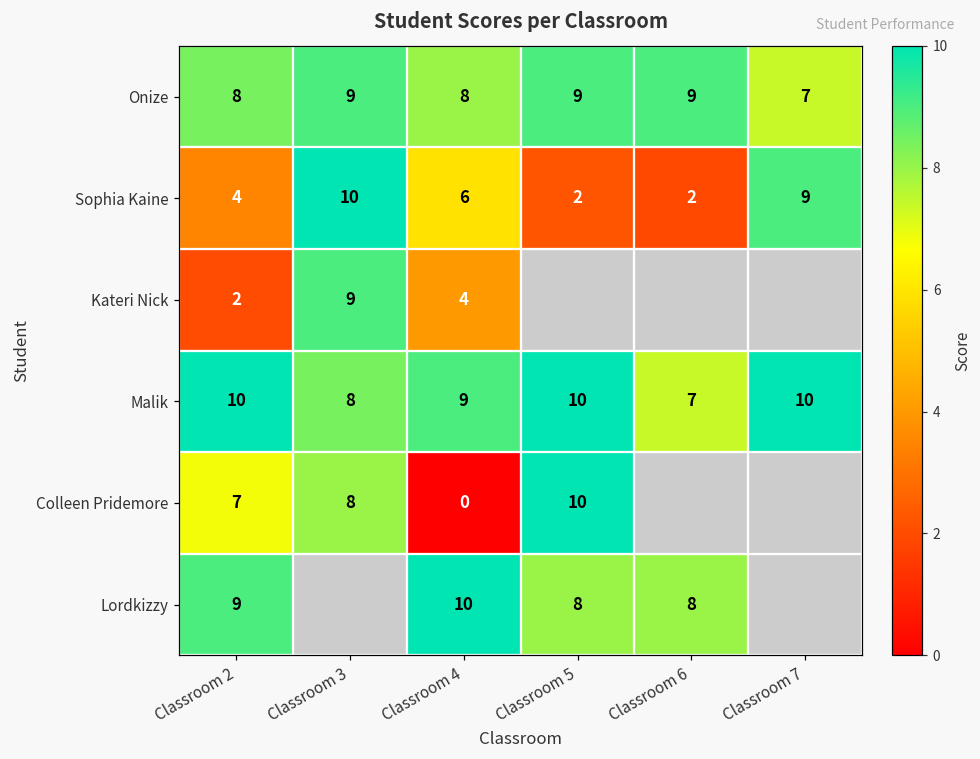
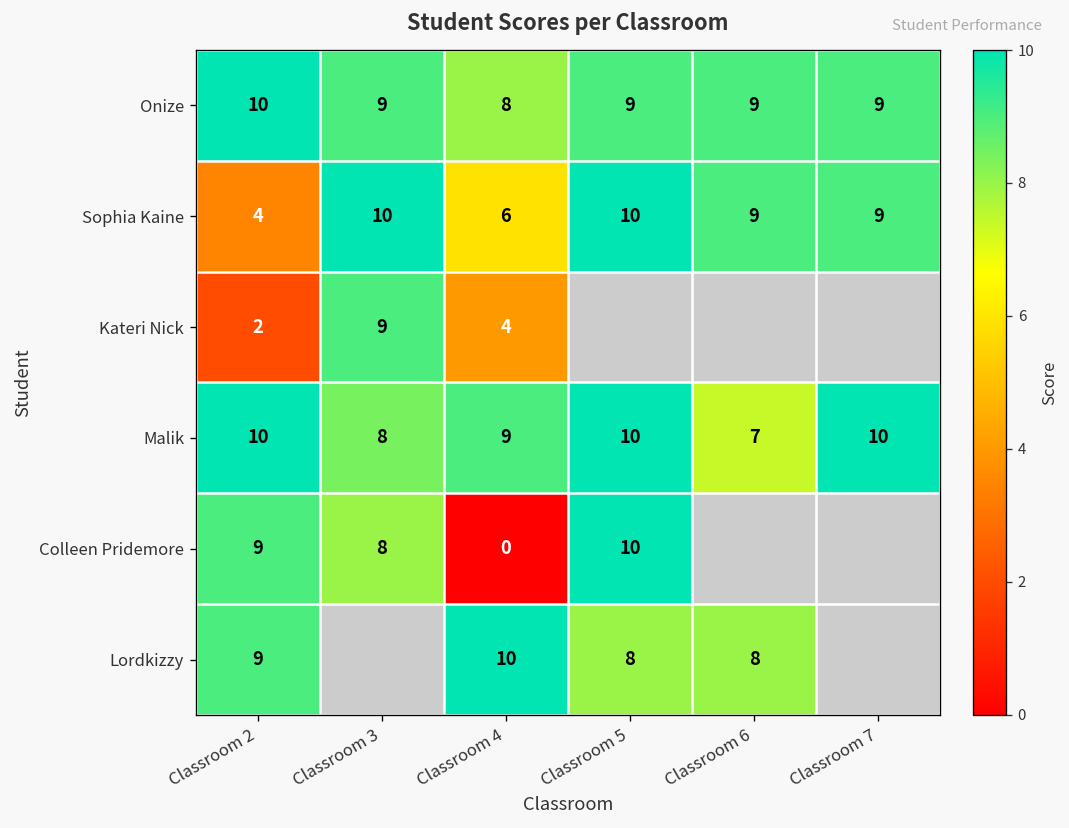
  {
    "Onize": {
-     "Classroom 2": 8,
+     "Classroom 2": 10,
      "Classroom 3": 9,
      "Classroom 4": 8,
      "Classroom 5": 9,
      "Classroom 6": 9,
-     "Classroom 7": 7
+     "Classroom 7": 9
    },
    "Sophia Kaine": {
      "Classroom 2": 4,
      "Classroom 3": 10,
      "Classroom 4": 6,
-     "Classroom 5": 2,
-     "Classroom 6": 2,
+     "Classroom 5": 10,
+     "Classroom 6": 9,
      "Classroom 7": 9
    },
    "Kateri Nick": {
      "Classroom 2": 2,
      "Classroom 3": 9,
      "Classroom 4": 4
    },
    "Malik": {
      "Classroom 2": 10,
      "Classroom 3": 8,
      "Classroom 4": 9,
      "Classroom 5": 10,
      "Classroom 6": 7,
      "Classroom 7": 10
    },
    "Colleen Pridemore": {
-     "Classroom 2": 7,
+     "Classroom 2": 9,
      "Classroom 3": 8,
      "Classroom 4": 0,
      "Classroom 5": 10
    },
    "Lordkizzy": {
      "Classroom 2": 9,
      "Classroom 4": 10,
      "Classroom 5": 8,
      "Classroom 6": 8
    }
  }
